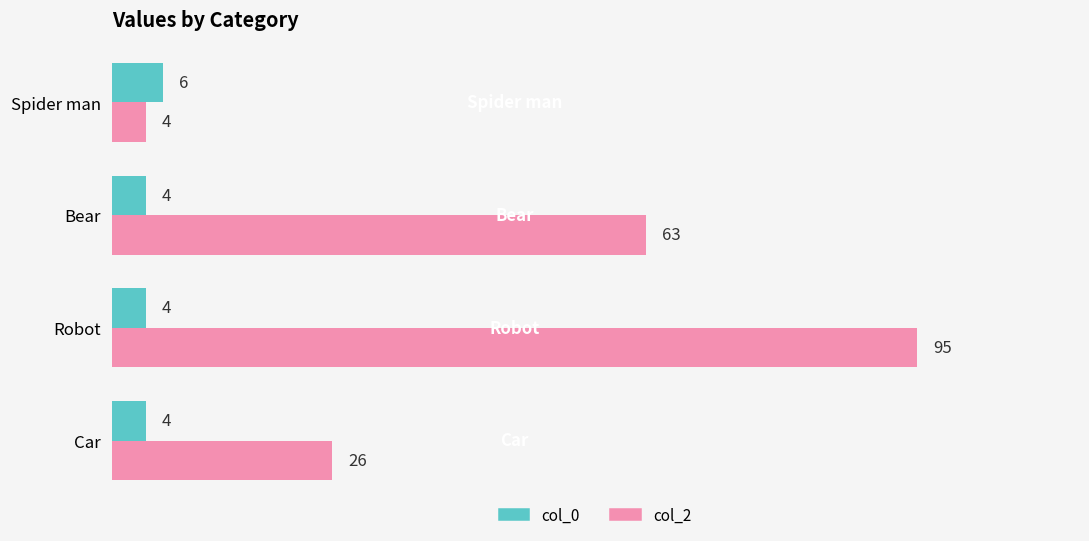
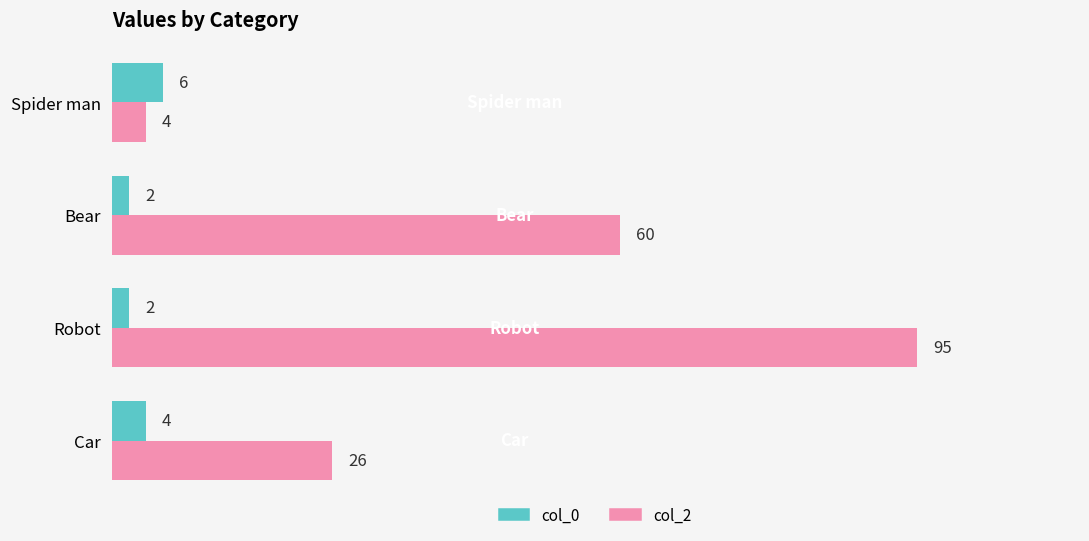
  {
    "col_0": {
      "Spider man": 6,
-     "Bear": 4,
-     "Robot": 4,
+     "Bear": 2,
+     "Robot": 2,
      "Car": 4
    },
    "col_2": {
      "Spider man": 4,
-     "Bear": 63,
+     "Bear": 60,
      "Robot": 95,
      "Car": 26
    }
  }
